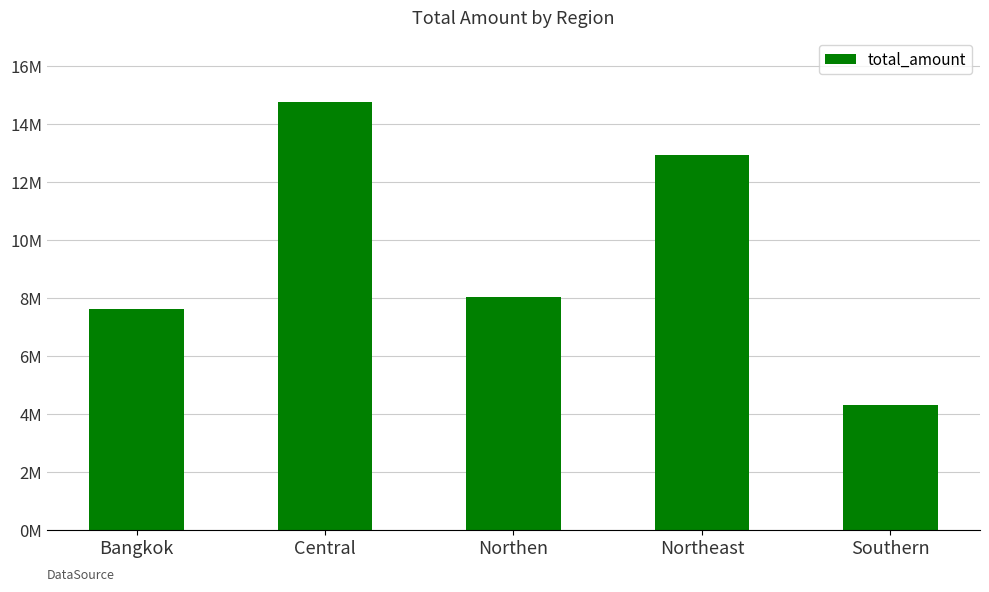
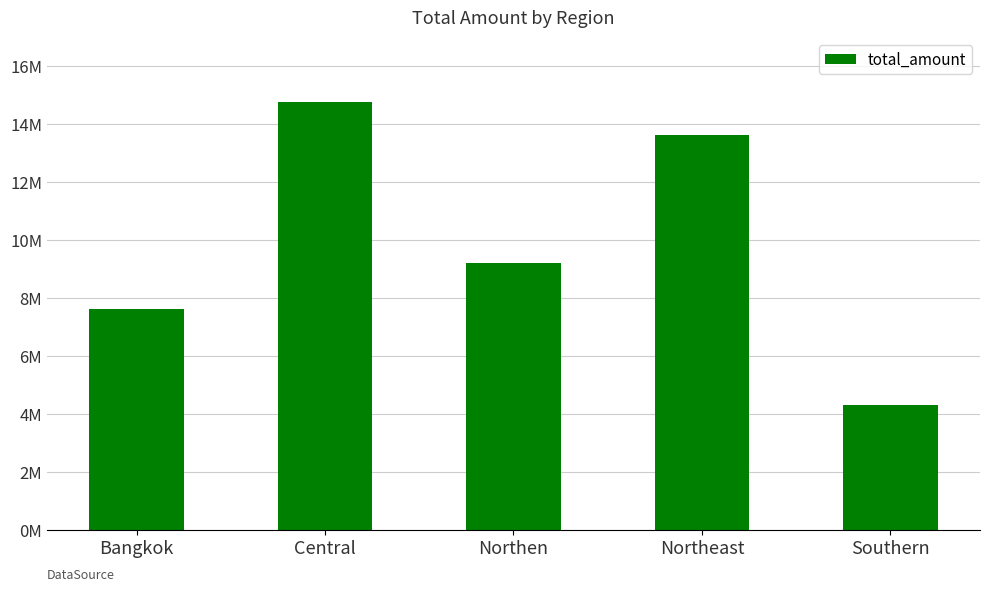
  {
    "Bangkok": 7600000,
    "Central": 14800000,
-   "Northen": 8000000,
-   "Northeast": 12900000,
+   "Northen": 9200000,
+   "Northeast": 13600000,
    "Southern": 4300000
  }
